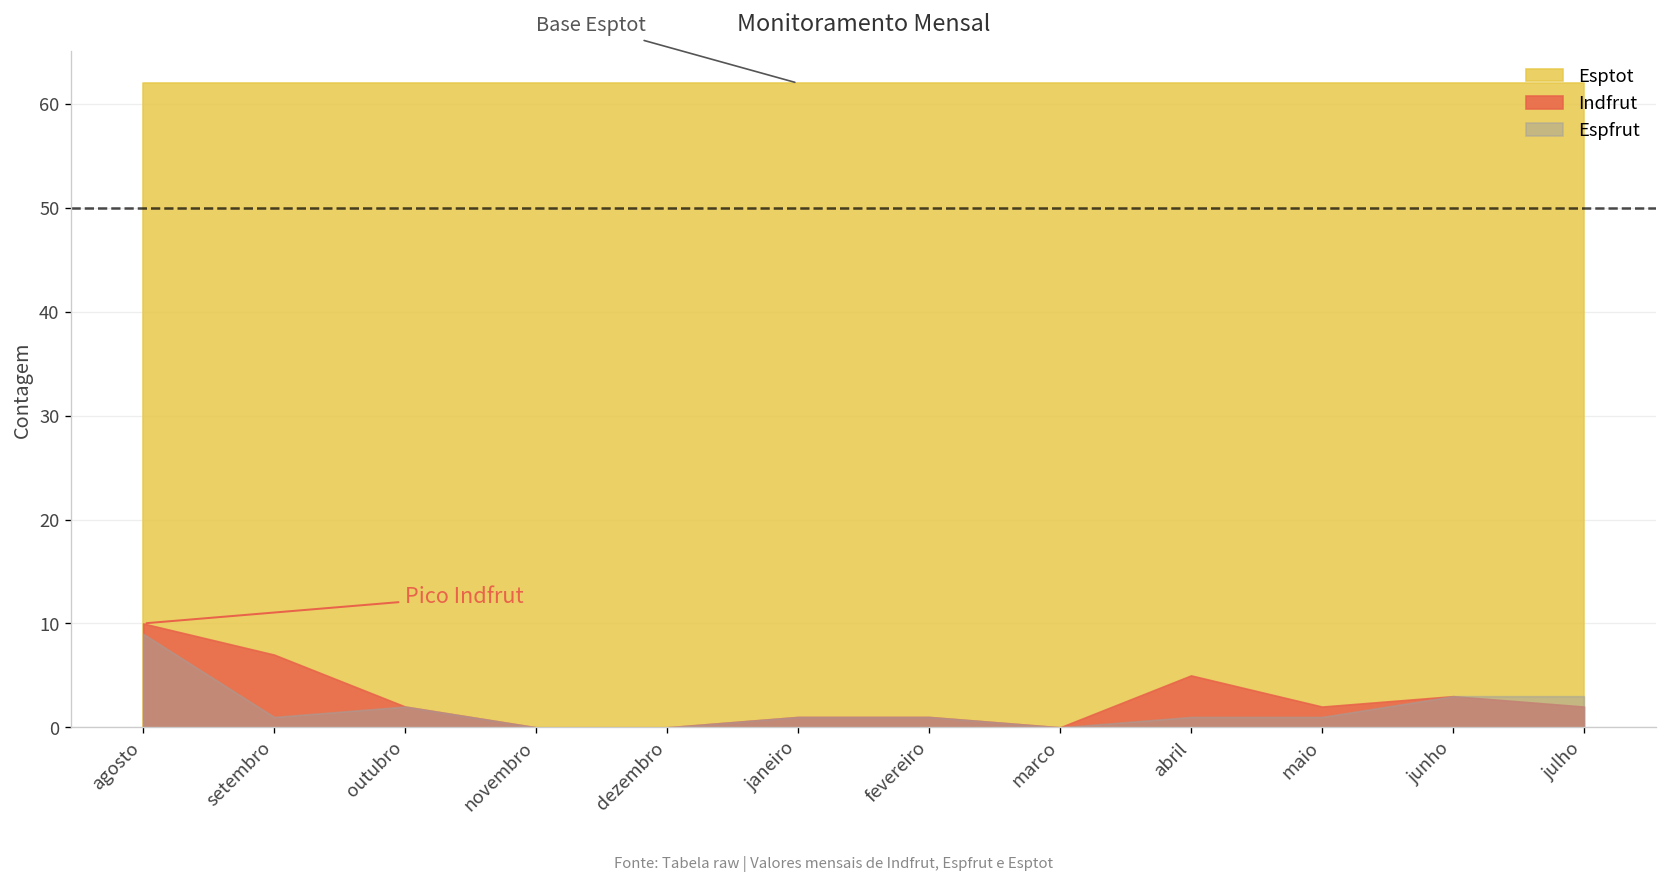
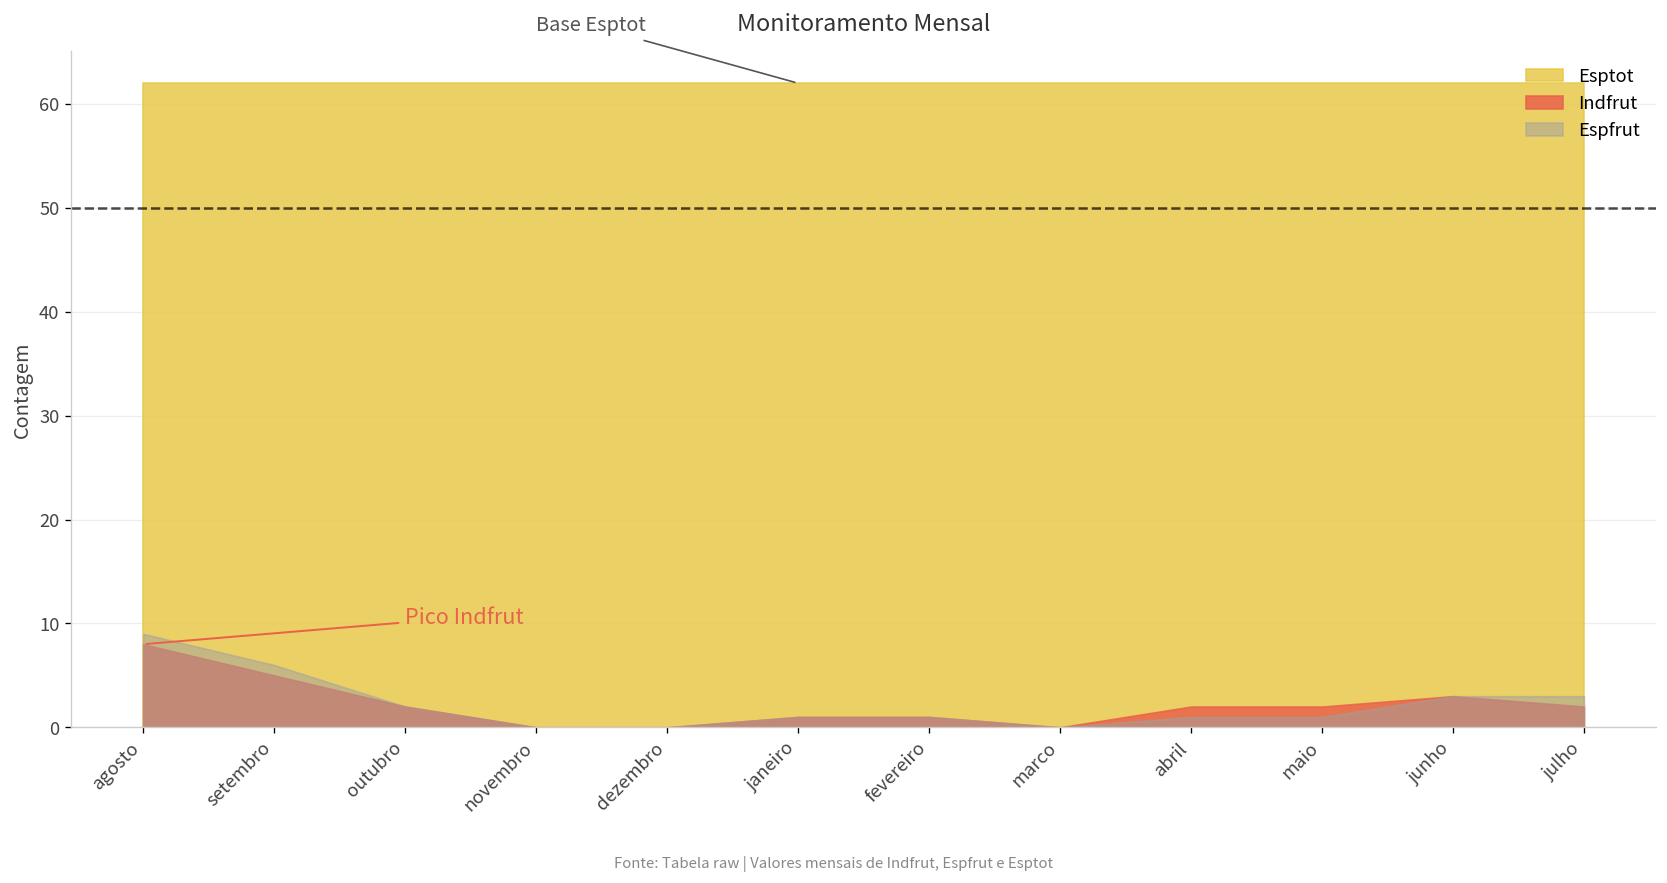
  {
    "Esptot": {
      "agosto": 62,
      "setembro": 62,
      "outubro": 62,
      "novembro": 62,
      "dezembro": 62,
      "janeiro": 62,
      "fevereiro": 62,
      "marco": 62,
      "abril": 62,
      "maio": 62,
      "junho": 62,
      "julho": 62
    },
    "Indfrut": {
-     "agosto": 10,
-     "setembro": 7,
-     "abril": 5,
+     "agosto": 8,
+     "setembro": 5,
+     "abril": 2,
      "maio": 2,
      "julho": 2
    },
    "Espfrut": {
      "agosto": 9,
-     "setembro": 1,
+     "setembro": 6,
      "abril": 1,
      "maio": 1,
      "julho": 3
    }
  }
